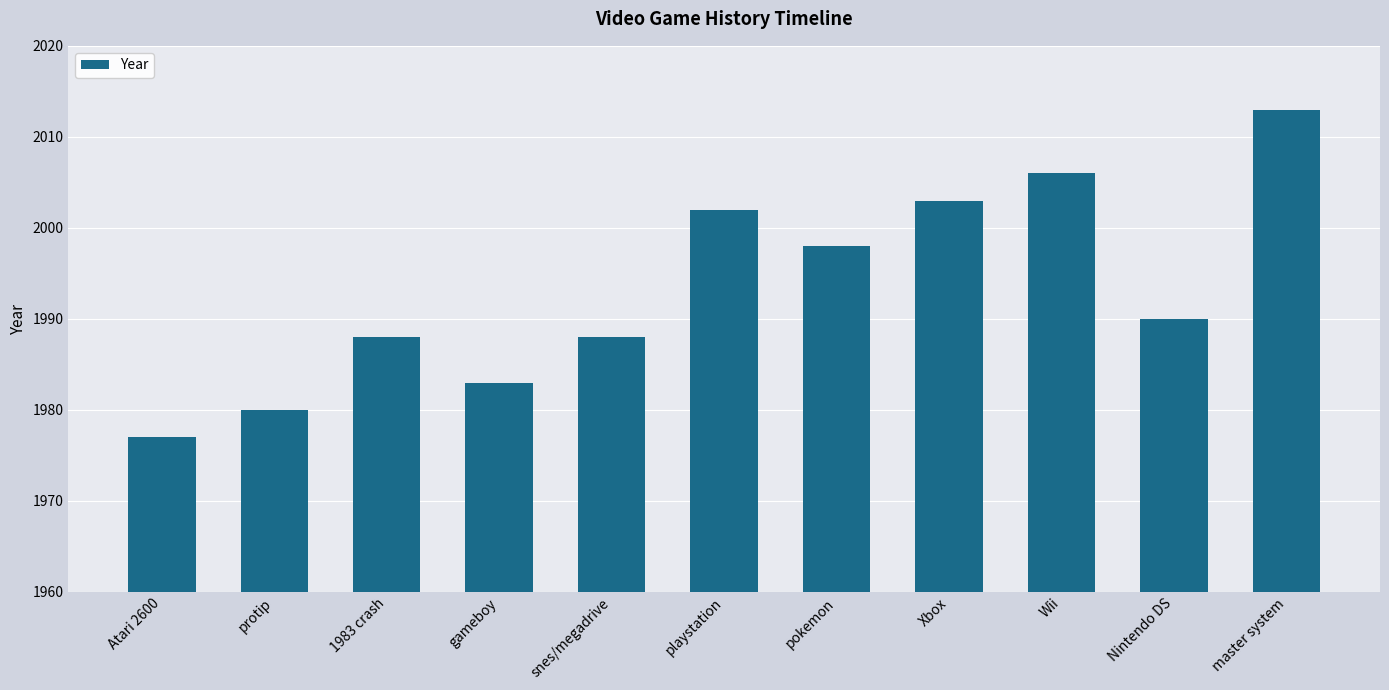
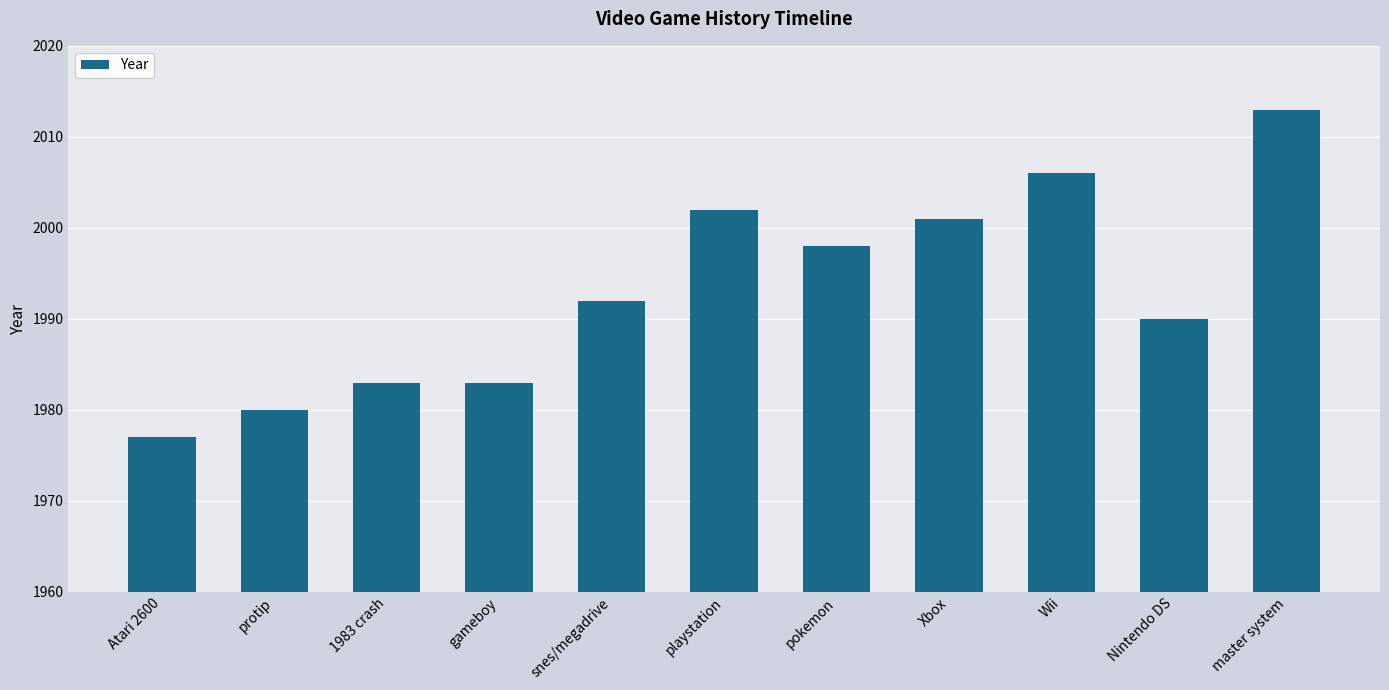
  {
    "Atari 2600": 1977,
    "protip": 1980,
-   "1983 crash": 1988,
+   "1983 crash": 1983,
    "gameboy": 1983,
-   "snes/megadrive": 1988,
+   "snes/megadrive": 1992,
    "playstation": 2002,
    "pokemon": 1998,
-   "Xbox": 2003,
+   "Xbox": 2001,
    "Wii": 2006,
    "Nintendo DS": 1990,
    "master system": 2013
  }
